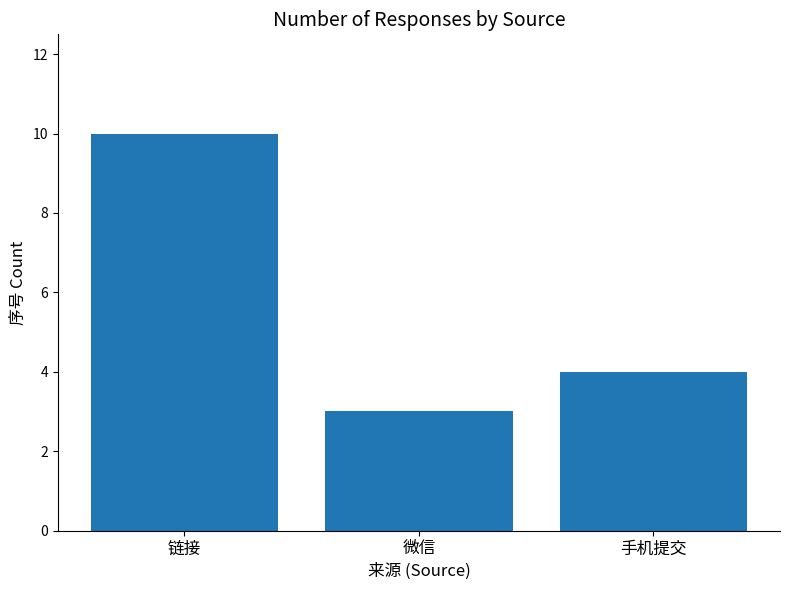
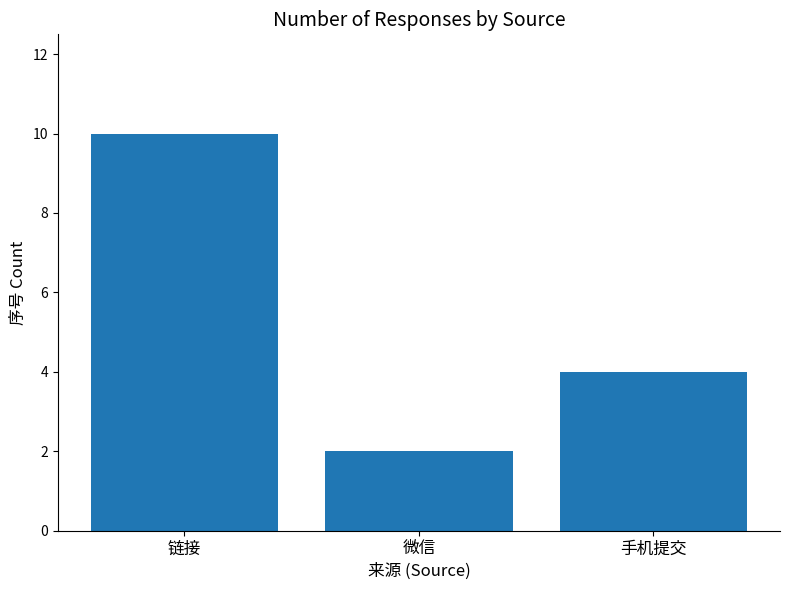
  {
    "链接": 10,
-   "微信": 3,
+   "微信": 2,
    "手机提交": 4
  }
